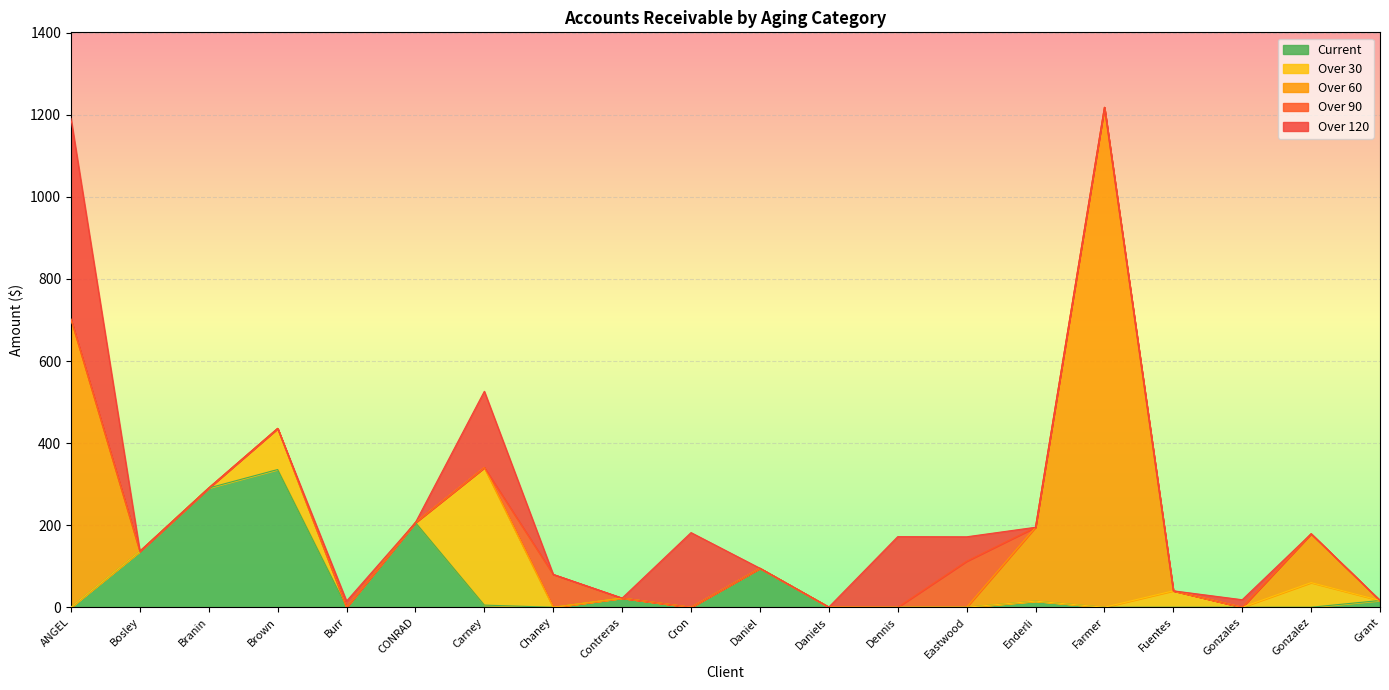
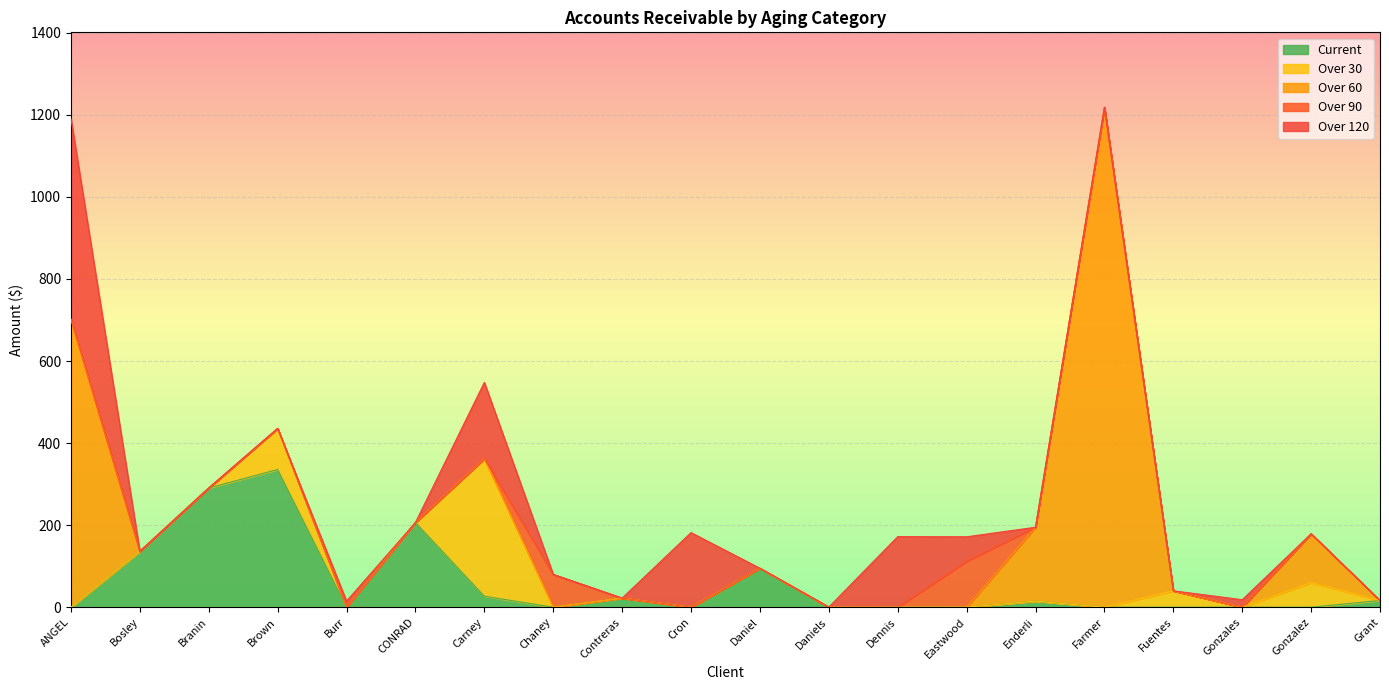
  {
    "Current": {
      "Brown": 340,
-     "Carney": 10,
+     "Carney": 30,
      "Fuentes": 0,
      "Gonzalez": 0
    }
  }
